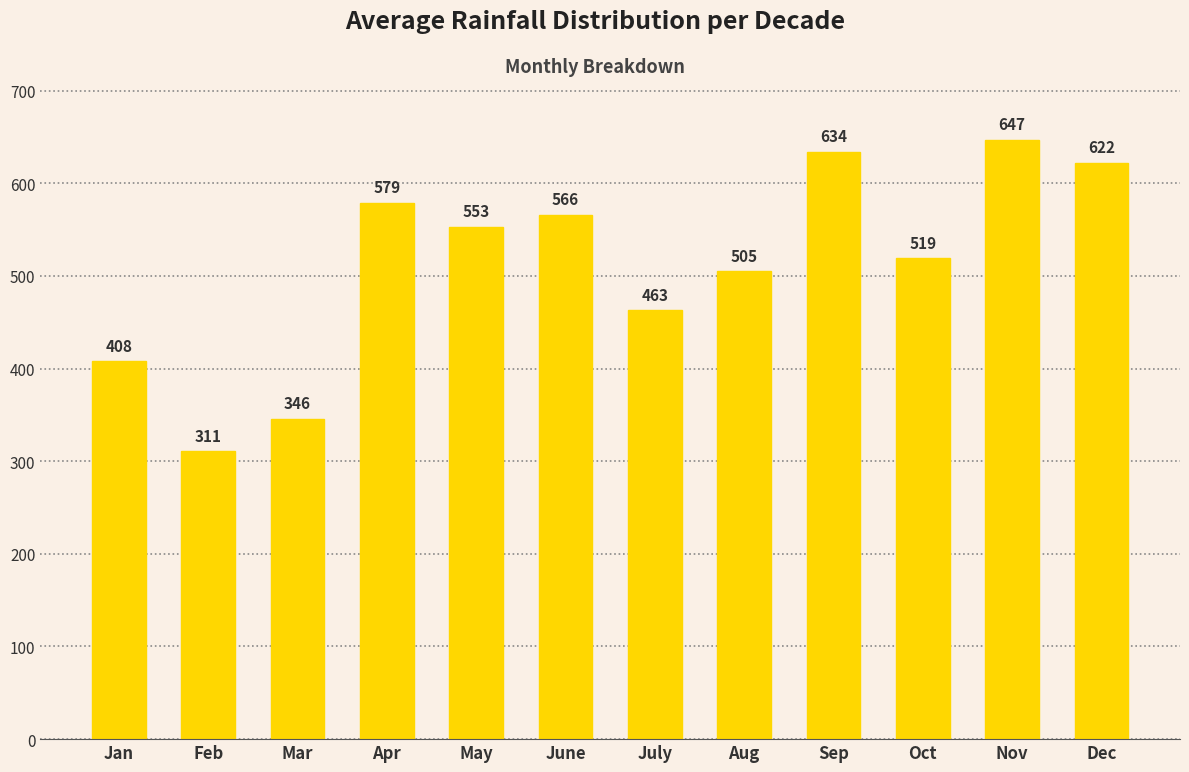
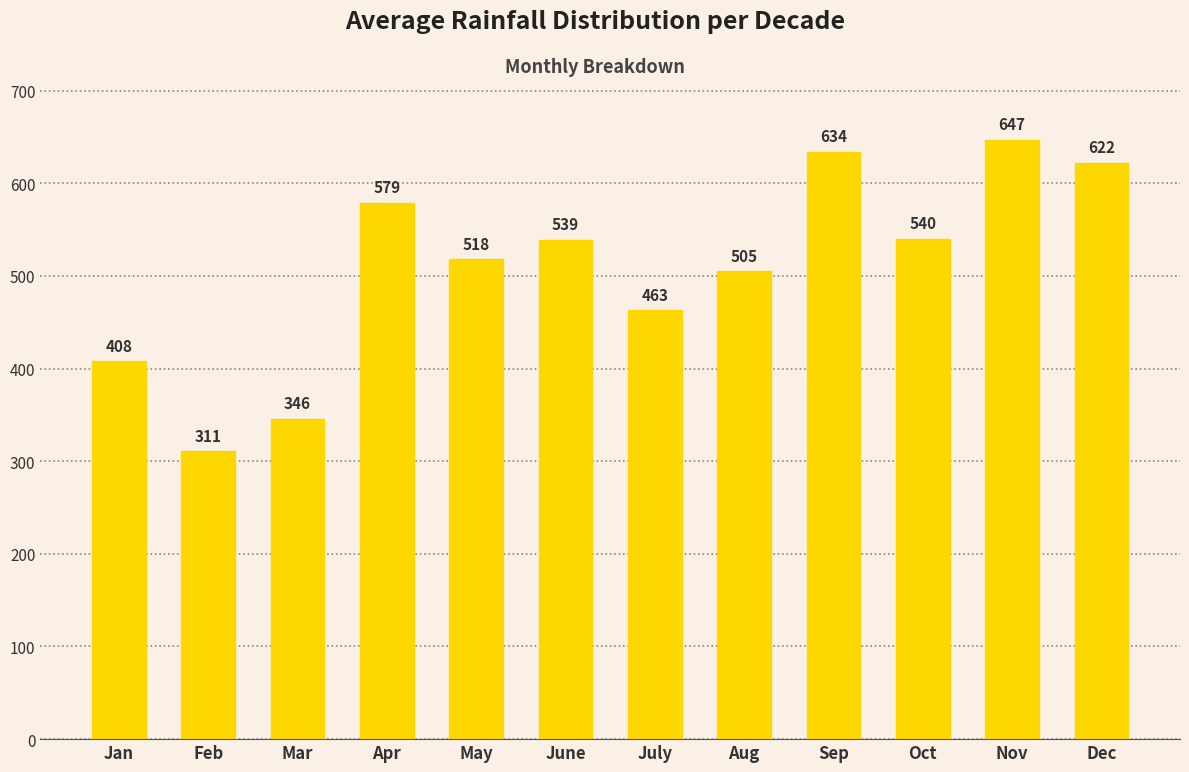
  {
    "Jan": 408,
    "Feb": 311,
    "Mar": 346,
    "Apr": 579,
-   "May": 553,
-   "June": 566,
+   "May": 518,
+   "June": 539,
    "July": 463,
    "Aug": 505,
    "Sep": 634,
-   "Oct": 519,
+   "Oct": 540,
    "Nov": 647,
    "Dec": 622
  }
